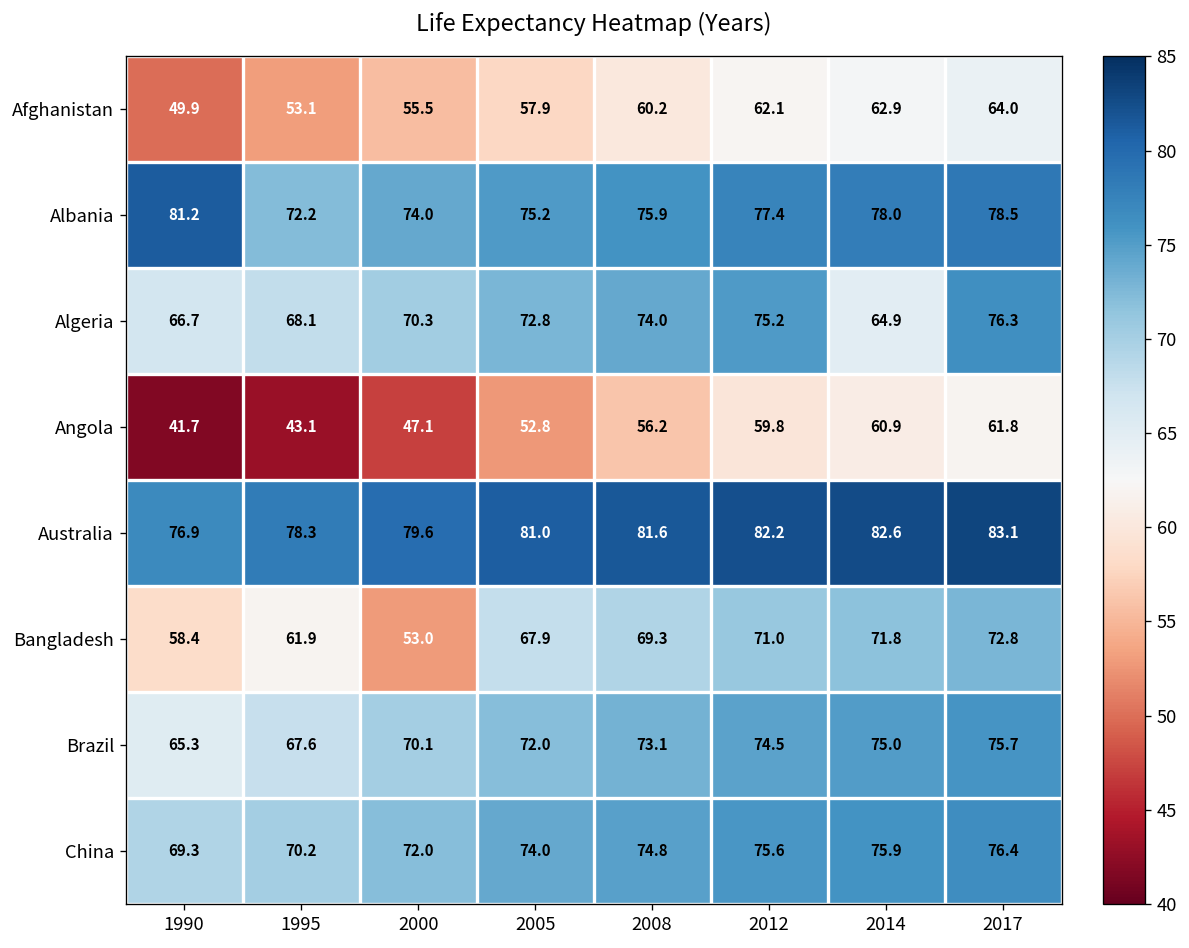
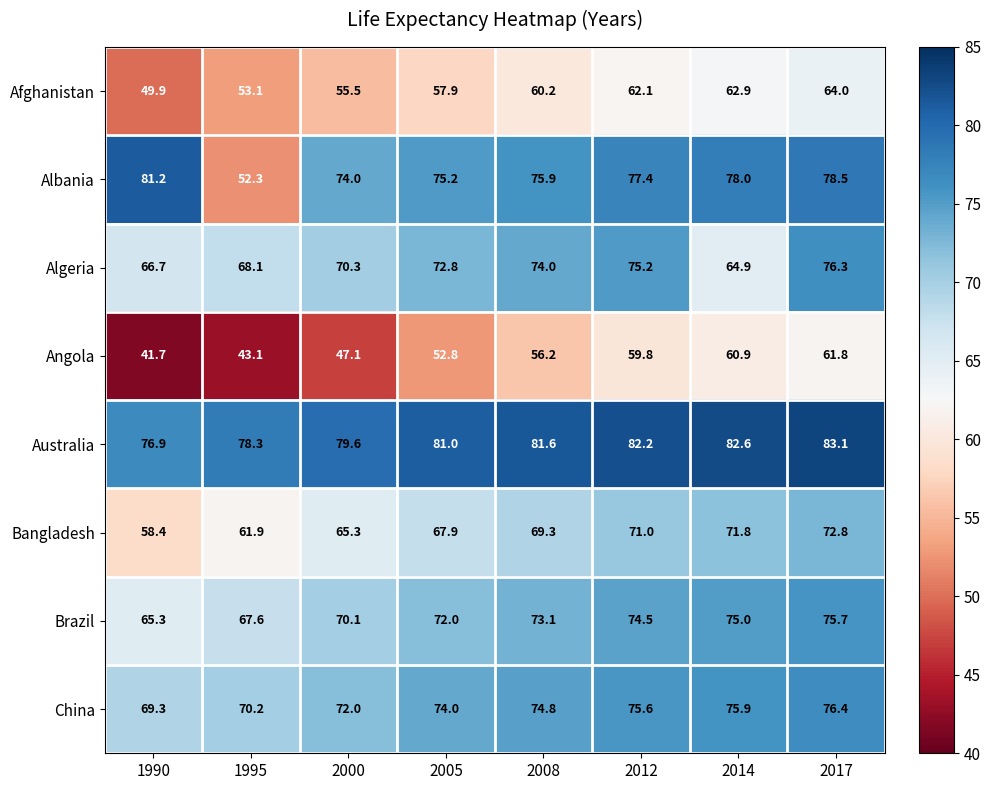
  {
    "Afghanistan": {
      "1990": 49.9,
      "1995": 53.1,
      "2000": 55.5,
      "2005": 57.9,
      "2008": 60.2,
      "2012": 62.1,
      "2014": 62.9,
      "2017": 64.0
    },
    "Albania": {
      "1990": 81.2,
-     "1995": 72.2,
+     "1995": 52.3,
      "2000": 74.0,
      "2005": 75.2,
      "2008": 75.9,
      "2012": 77.4,
      "2014": 78.0,
      "2017": 78.5
    },
    "Algeria": {
      "1990": 66.7,
      "1995": 68.1,
      "2000": 70.3,
      "2005": 72.8,
      "2008": 74.0,
      "2012": 75.2,
      "2014": 64.9,
      "2017": 76.3
    },
    "Angola": {
      "1990": 41.7,
      "1995": 43.1,
      "2000": 47.1,
      "2005": 52.8,
      "2008": 56.2,
      "2012": 59.8,
      "2014": 60.9,
      "2017": 61.8
    },
    "Australia": {
      "1990": 76.9,
      "1995": 78.3,
      "2000": 79.6,
      "2005": 81.0,
      "2008": 81.6,
      "2012": 82.2,
      "2014": 82.6,
      "2017": 83.1
    },
    "Bangladesh": {
      "1990": 58.4,
      "1995": 61.9,
-     "2000": 53.0,
+     "2000": 65.3,
      "2005": 67.9,
      "2008": 69.3,
      "2012": 71.0,
      "2014": 71.8,
      "2017": 72.8
    },
    "Brazil": {
      "1990": 65.3,
      "1995": 67.6,
      "2000": 70.1,
      "2005": 72.0,
      "2008": 73.1,
      "2012": 74.5,
      "2014": 75.0,
      "2017": 75.7
    },
    "China": {
      "1990": 69.3,
      "1995": 70.2,
      "2000": 72.0,
      "2005": 74.0,
      "2008": 74.8,
      "2012": 75.6,
      "2014": 75.9,
      "2017": 76.4
    }
  }
